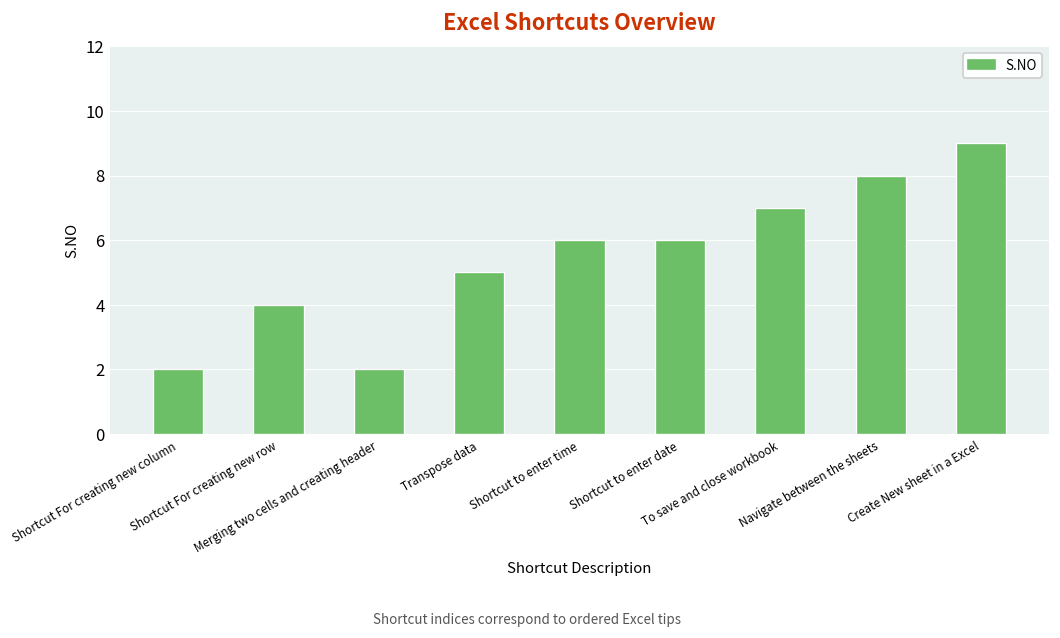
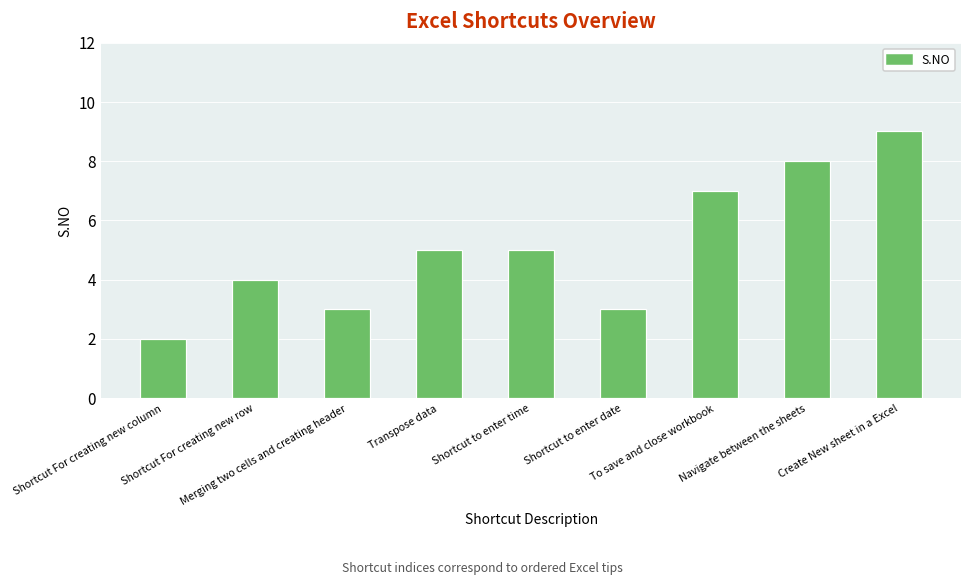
  {
    "Shortcut For creating new column": 2,
    "Shortcut For creating new row": 4,
-   "Merging two cells and creating header": 2,
+   "Merging two cells and creating header": 3,
    "Transpose data": 5,
-   "Shortcut to enter time": 6,
-   "Shortcut to enter date": 6,
+   "Shortcut to enter time": 5,
+   "Shortcut to enter date": 3,
    "To save and close workbook": 7,
    "Navigate between the sheets": 8,
    "Create New sheet in a Excel": 9
  }
